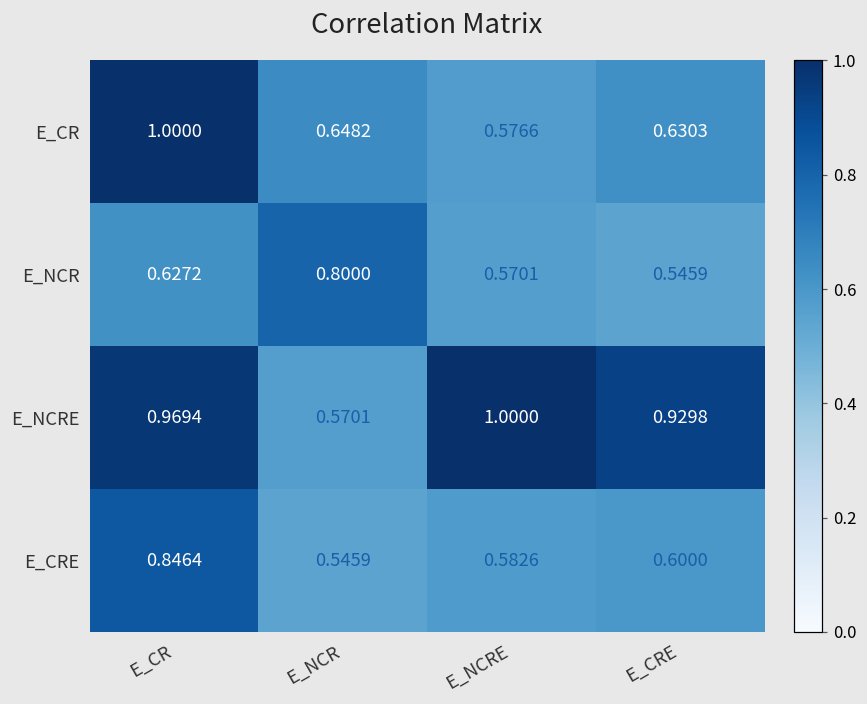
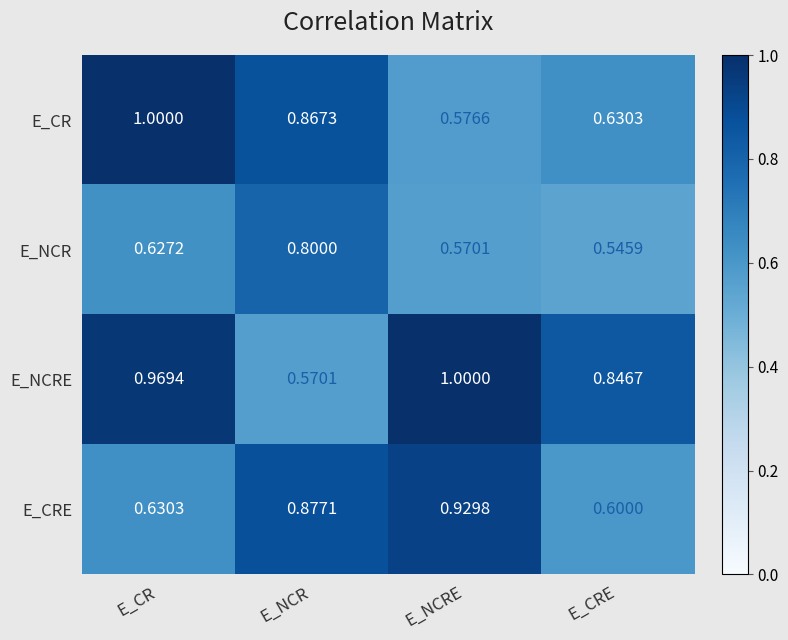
  {
    "E_CR": {
      "E_CR": 1.0000,
-     "E_NCR": 0.6482,
+     "E_NCR": 0.8673,
      "E_NCRE": 0.5766,
      "E_CRE": 0.6303
    },
    "E_NCR": {
      "E_CR": 0.6272,
      "E_NCR": 0.8000,
      "E_NCRE": 0.5701,
      "E_CRE": 0.5459
    },
    "E_NCRE": {
      "E_CR": 0.9694,
      "E_NCR": 0.5701,
      "E_NCRE": 1.0000,
-     "E_CRE": 0.9298
+     "E_CRE": 0.8467
    },
    "E_CRE": {
-     "E_CR": 0.8464,
-     "E_NCR": 0.5459,
-     "E_NCRE": 0.5826,
+     "E_CR": 0.6303,
+     "E_NCR": 0.8771,
+     "E_NCRE": 0.9298,
      "E_CRE": 0.6000
    }
  }
